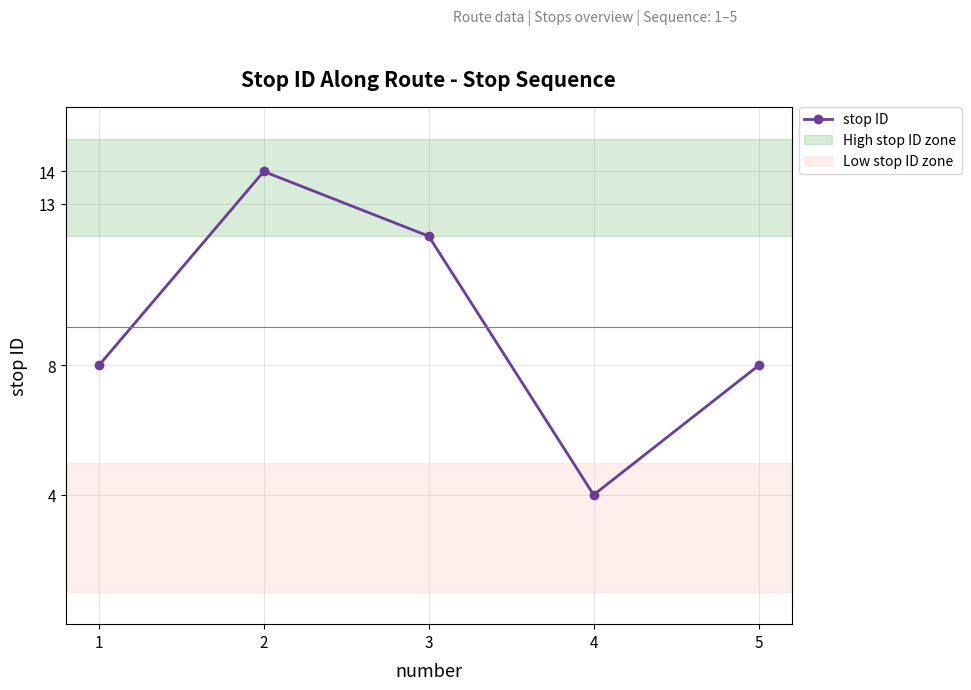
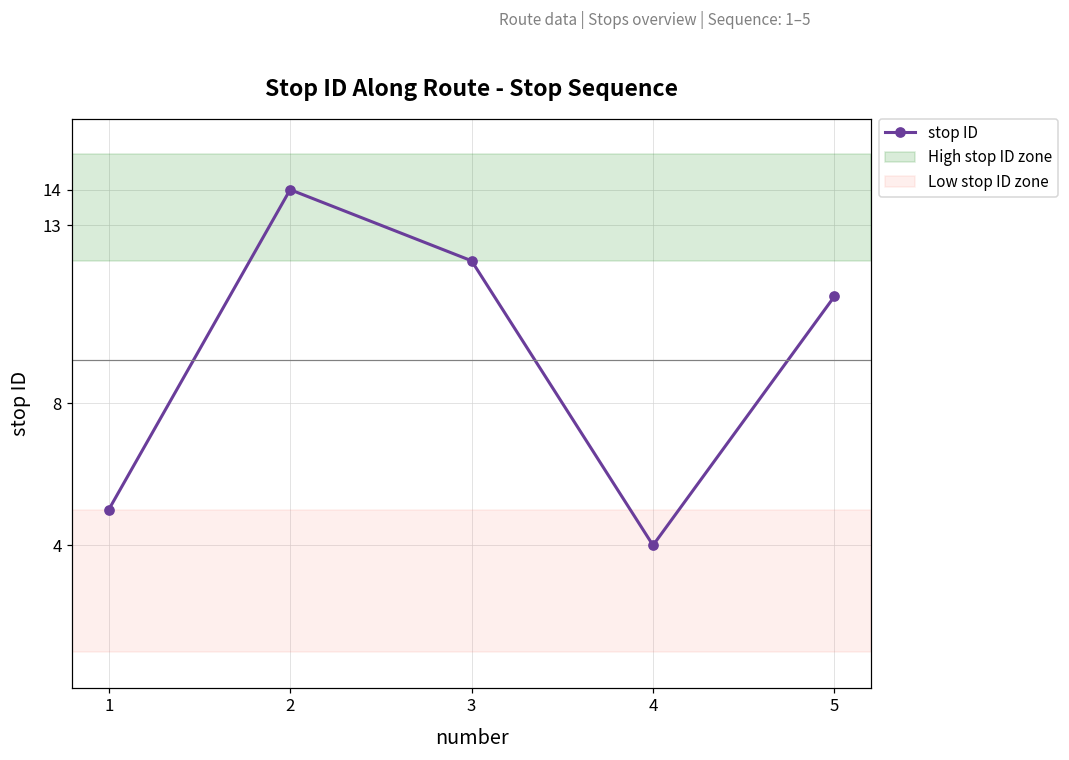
  {
-   "1": 8,
+   "1": 5,
    "2": 14,
    "3": 12,
    "4": 4,
-   "5": 8
+   "5": 11
  }
